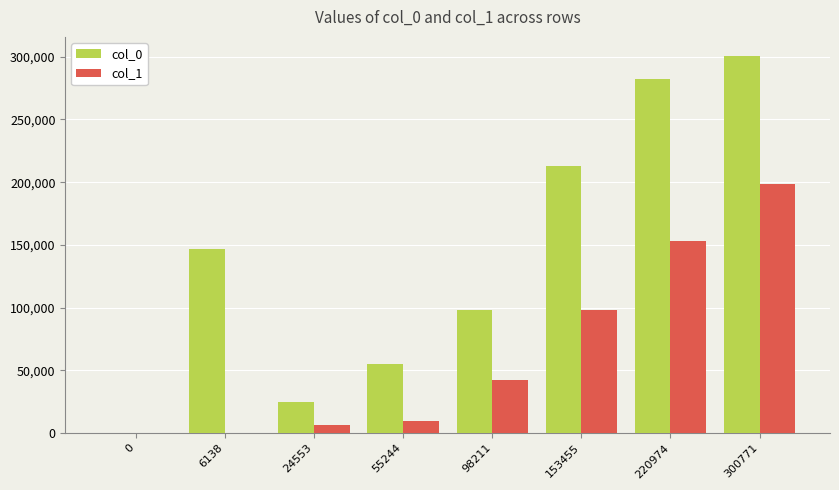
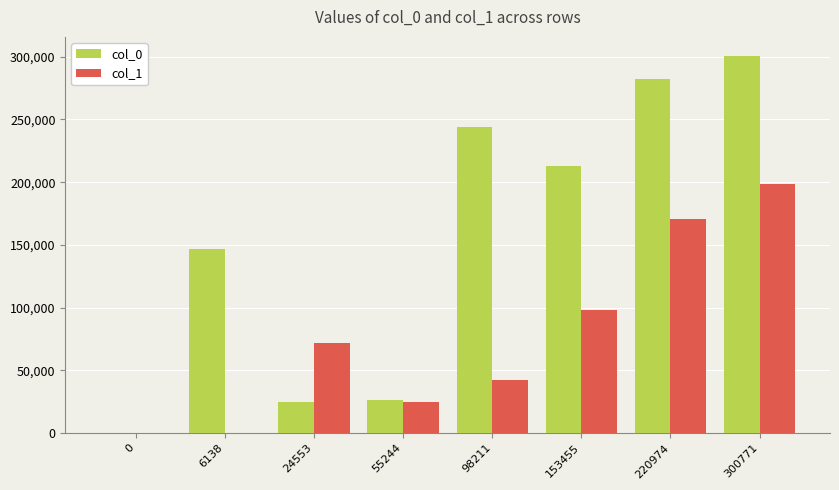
  {
    "col_0": {
      "0": "0",
      "6138": "146,000",
      "24553": "25,000",
-     "55244": "55,000",
-     "98211": "98,000",
+     "55244": "27,000",
+     "98211": "244,000",
      "153455": "213,000",
      "220974": "282,000",
      "300771": "301,000"
    },
    "col_1": {
      "0": "0",
      "6138": "0",
-     "24553": "6,000",
-     "55244": "10,000",
+     "24553": "72,000",
+     "55244": "25,000",
      "98211": "42,000",
      "153455": "98,000",
-     "220974": "153,000",
+     "220974": "170,000",
      "300771": "199,000"
    }
  }
